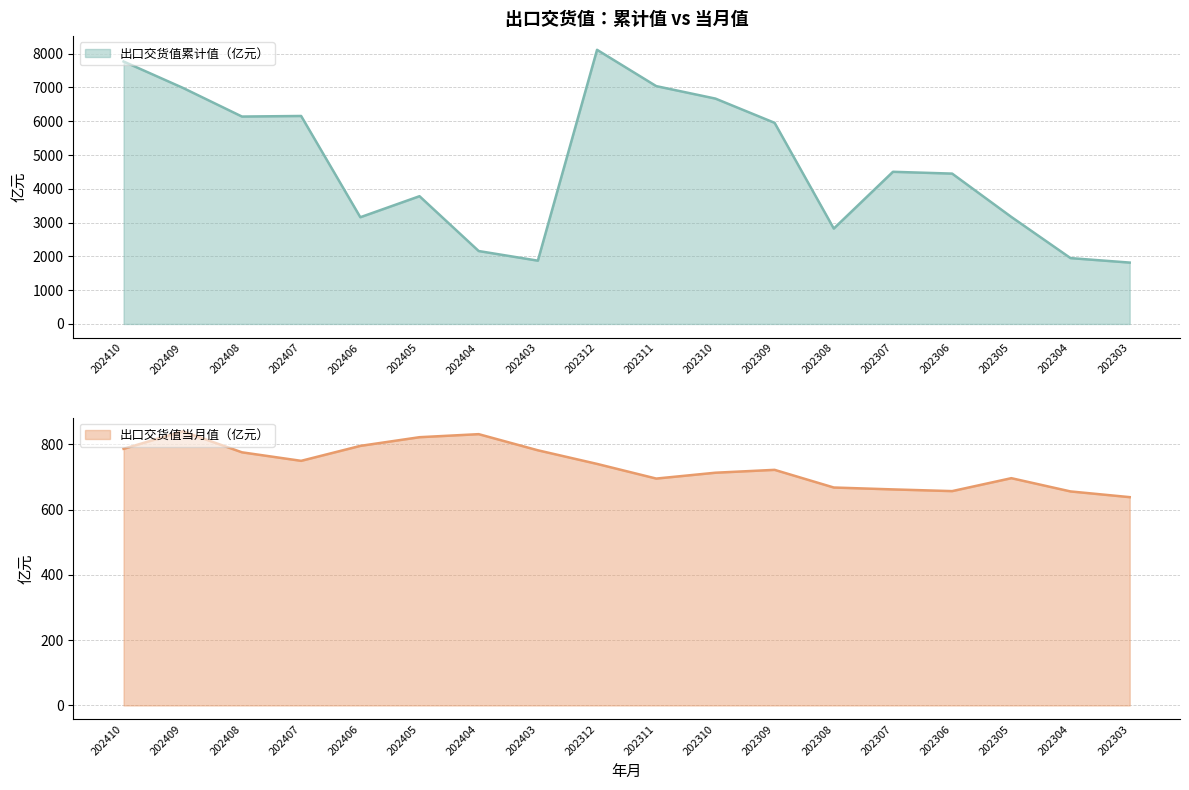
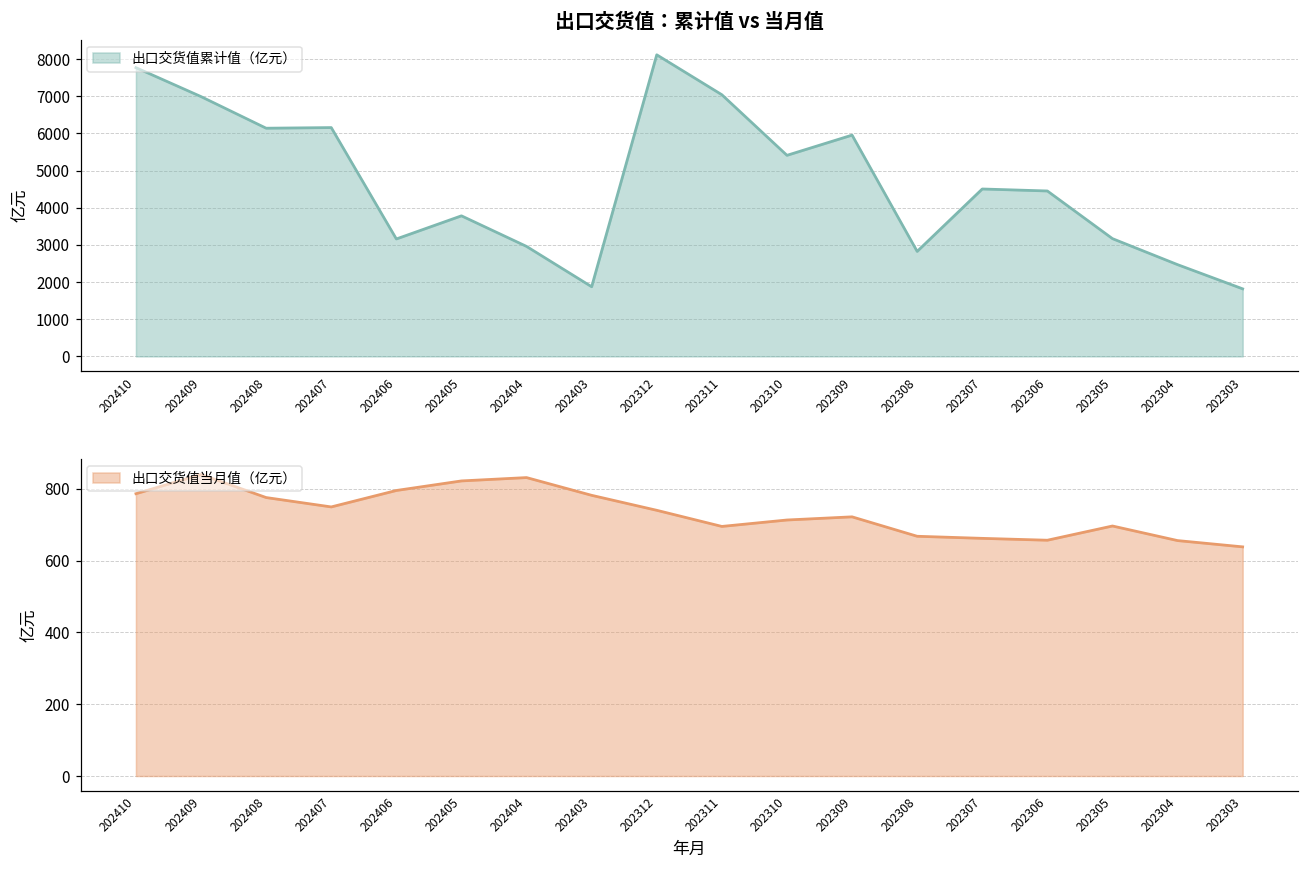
  {
    "出口交货值：累计值 vs 当月值": {
      "202409": 7000,
      "202408": 6100,
      "202407": 6200,
      "202406": 3200,
      "202405": 3800,
-     "202404": 2200,
+     "202404": 3000,
      "202403": 1900,
      "202312": 8100,
      "202311": 7000,
-     "202310": 6700,
+     "202310": 5400,
      "202309": 6000,
      "202308": 2800,
      "202307": 4500,
      "202306": 4400,
      "202305": 3200,
-     "202304": 1900,
+     "202304": 2500,
      "202303": 1800
    }
  }
